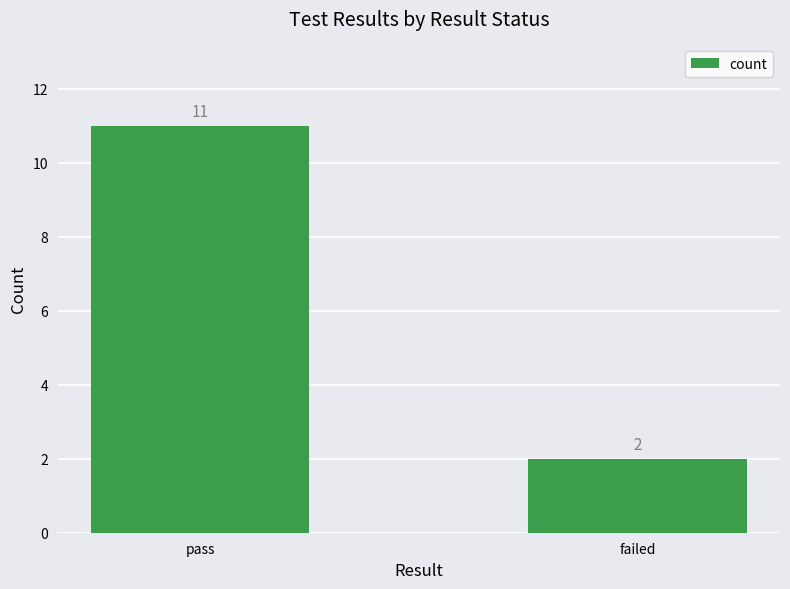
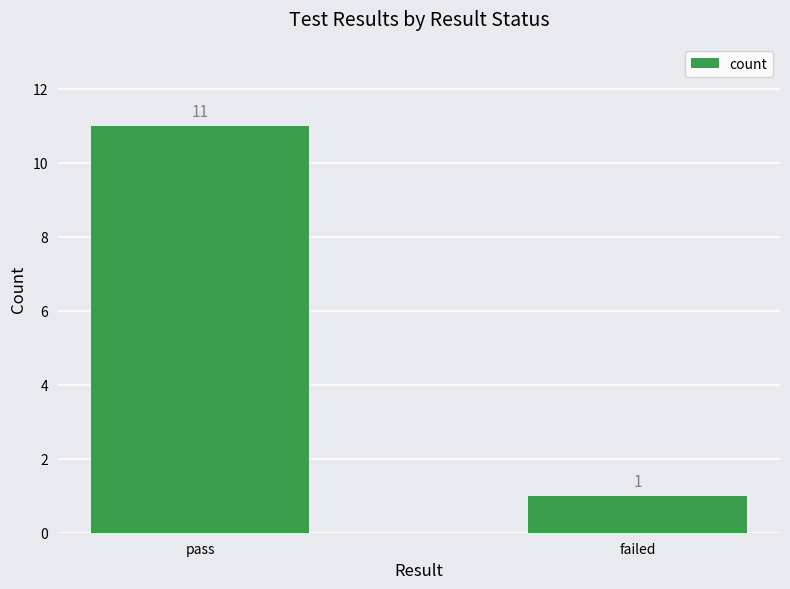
  {
    "pass": 11,
-   "failed": 2
+   "failed": 1
  }
